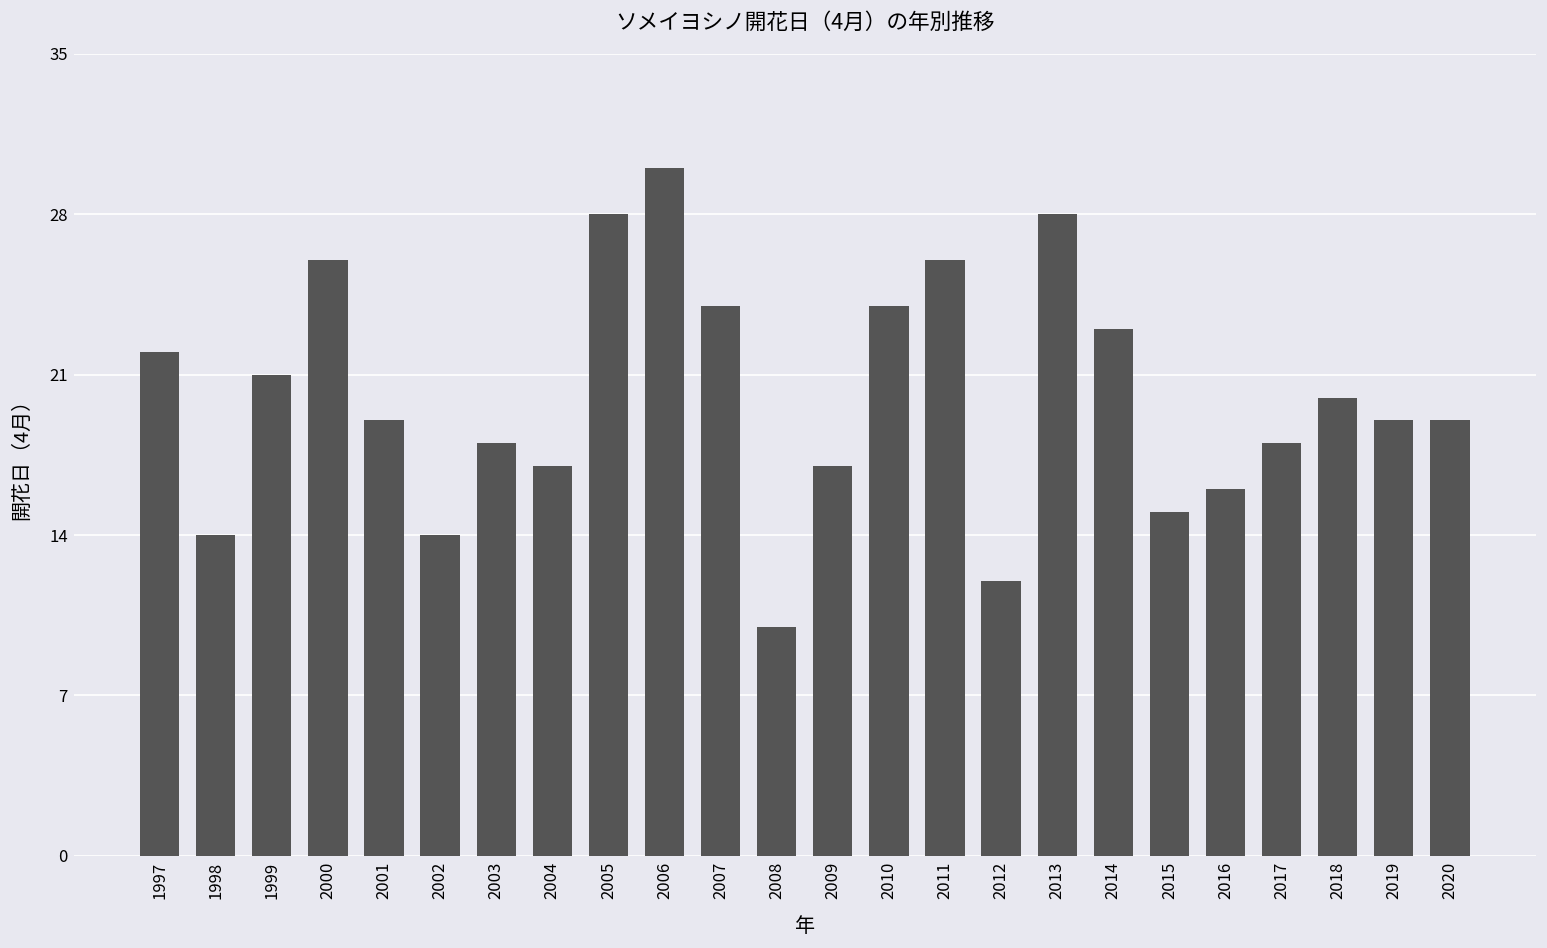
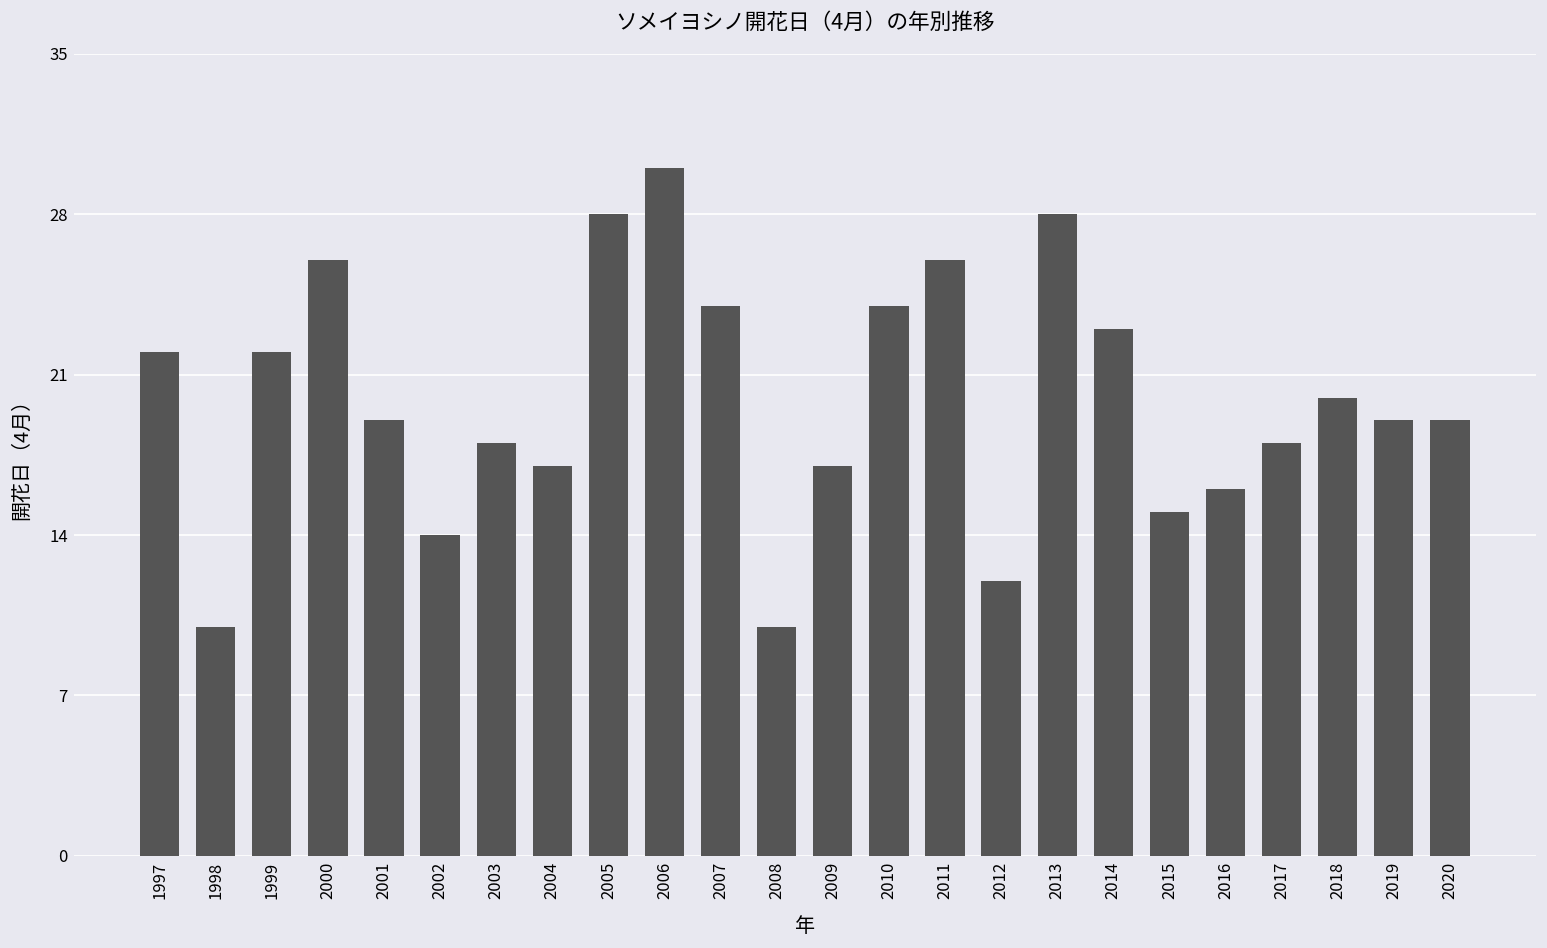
  {
    "1997": 22,
-   "1998": 14,
-   "1999": 21,
+   "1998": 10,
+   "1999": 22,
    "2000": 26,
    "2001": 19,
    "2002": 14,
    "2003": 18,
    "2004": 17,
    "2005": 28,
    "2006": 30,
    "2007": 24,
    "2008": 10,
    "2009": 17,
    "2010": 24,
    "2011": 26,
    "2012": 12,
    "2013": 28,
    "2014": 23,
    "2015": 15,
    "2016": 16,
    "2017": 18,
    "2018": 20,
    "2019": 19,
    "2020": 19
  }
